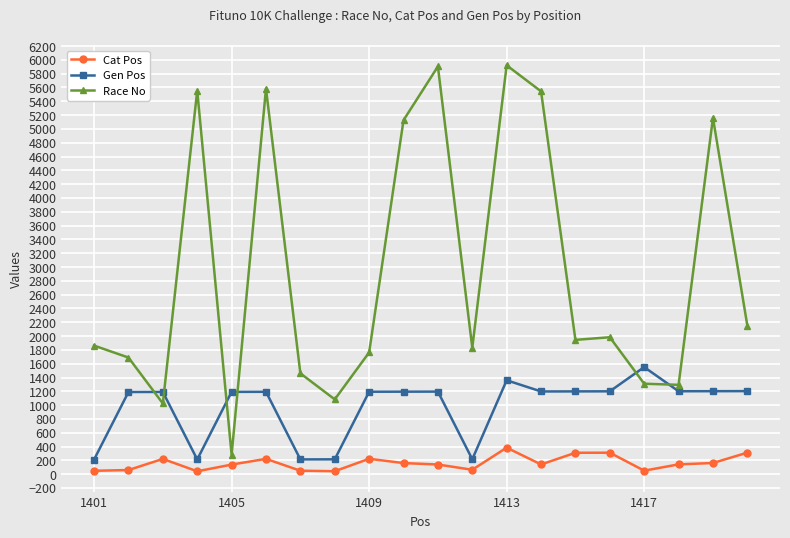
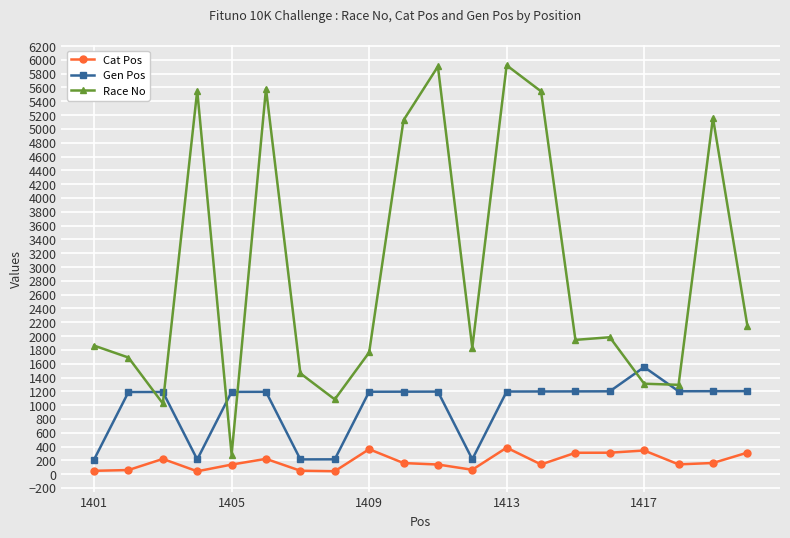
  {
    "Cat Pos": {
      "1401": 0,
      "1405": 100,
-     "1409": 200,
+     "1409": 400,
      "1413": 400,
-     "1417": 100
+     "1417": 300
    },
    "Gen Pos": {
      "1401": 200,
      "1405": 1200,
      "1409": 1200,
-     "1413": 1400,
+     "1413": 1200,
      "1417": 1600
    },
    "Race No": {
      "1401": 1900,
      "1405": 300,
      "1409": 1800,
      "1413": 5900,
      "1417": 1300
    }
  }
